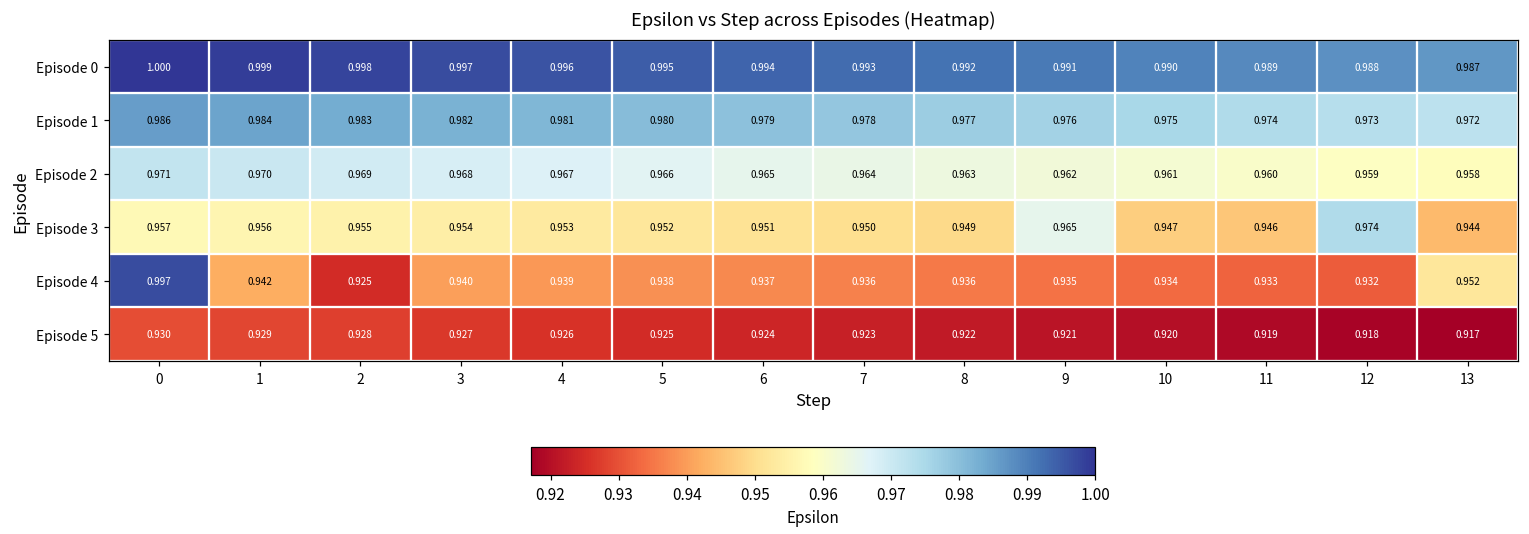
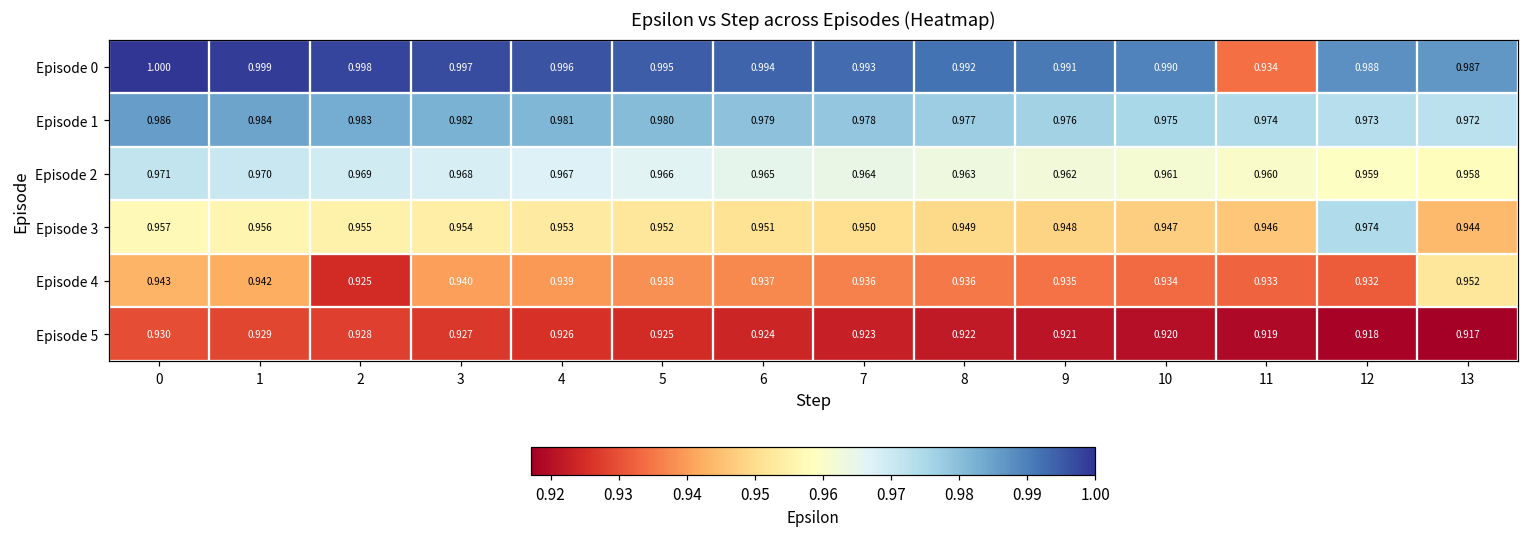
  {
    "Episode 0": {
      "0": 1.000,
      "1": 0.999,
      "2": 0.998,
      "3": 0.997,
      "4": 0.996,
      "5": 0.995,
      "6": 0.994,
      "7": 0.993,
      "8": 0.992,
      "9": 0.991,
      "10": 0.990,
-     "11": 0.989,
+     "11": 0.934,
      "12": 0.988,
      "13": 0.987
    },
    "Episode 1": {
      "0": 0.986,
      "1": 0.984,
      "2": 0.983,
      "3": 0.982,
      "4": 0.981,
      "5": 0.980,
      "6": 0.979,
      "7": 0.978,
      "8": 0.977,
      "9": 0.976,
      "10": 0.975,
      "11": 0.974,
      "12": 0.973,
      "13": 0.972
    },
    "Episode 2": {
      "0": 0.971,
      "1": 0.970,
      "2": 0.969,
      "3": 0.968,
      "4": 0.967,
      "5": 0.966,
      "6": 0.965,
      "7": 0.964,
      "8": 0.963,
      "9": 0.962,
      "10": 0.961,
      "11": 0.960,
      "12": 0.959,
      "13": 0.958
    },
    "Episode 3": {
      "0": 0.957,
      "1": 0.956,
      "2": 0.955,
      "3": 0.954,
      "4": 0.953,
      "5": 0.952,
      "6": 0.951,
      "7": 0.950,
      "8": 0.949,
-     "9": 0.965,
+     "9": 0.948,
      "10": 0.947,
      "11": 0.946,
      "12": 0.974,
      "13": 0.944
    },
    "Episode 4": {
-     "0": 0.997,
+     "0": 0.943,
      "1": 0.942,
      "2": 0.925,
      "3": 0.940,
      "4": 0.939,
      "5": 0.938,
      "6": 0.937,
      "7": 0.936,
      "8": 0.936,
      "9": 0.935,
      "10": 0.934,
      "11": 0.933,
      "12": 0.932,
      "13": 0.952
    },
    "Episode 5": {
      "0": 0.930,
      "1": 0.929,
      "2": 0.928,
      "3": 0.927,
      "4": 0.926,
      "5": 0.925,
      "6": 0.924,
      "7": 0.923,
      "8": 0.922,
      "9": 0.921,
      "10": 0.920,
      "11": 0.919,
      "12": 0.918,
      "13": 0.917
    }
  }
